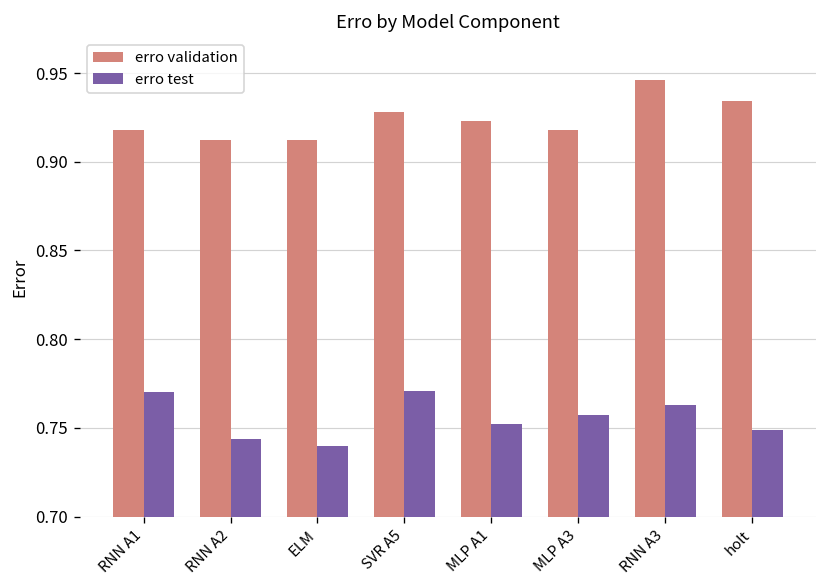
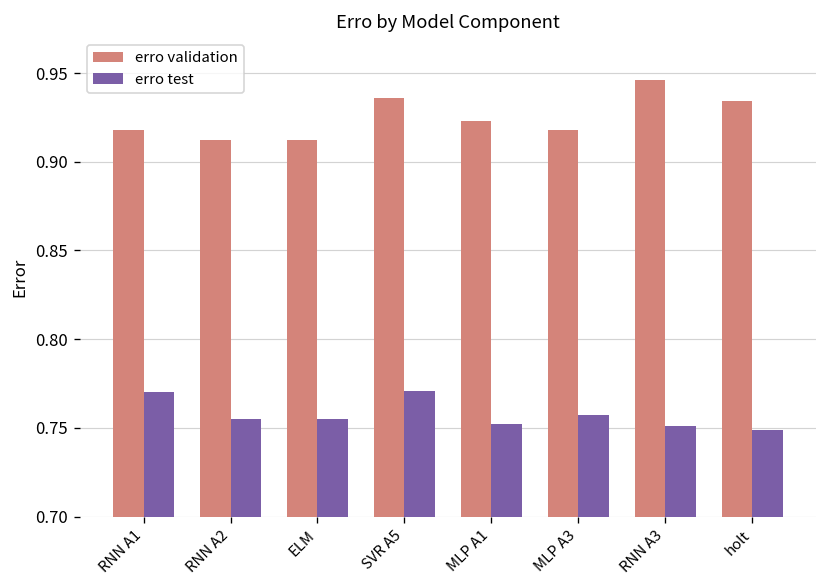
  {
    "erro validation": {
      "RNN A1": 0.918,
      "RNN A2": 0.912,
      "ELM": 0.912,
-     "SVR A5": 0.928,
+     "SVR A5": 0.936,
      "MLP A1": 0.923,
      "MLP A3": 0.918,
      "RNN A3": 0.946,
      "holt": 0.934
    },
    "erro test": {
      "RNN A1": 0.770,
-     "RNN A2": 0.744,
-     "ELM": 0.740,
+     "RNN A2": 0.755,
+     "ELM": 0.755,
      "SVR A5": 0.771,
      "MLP A1": 0.752,
      "MLP A3": 0.757,
-     "RNN A3": 0.763,
+     "RNN A3": 0.751,
      "holt": 0.749
    }
  }
